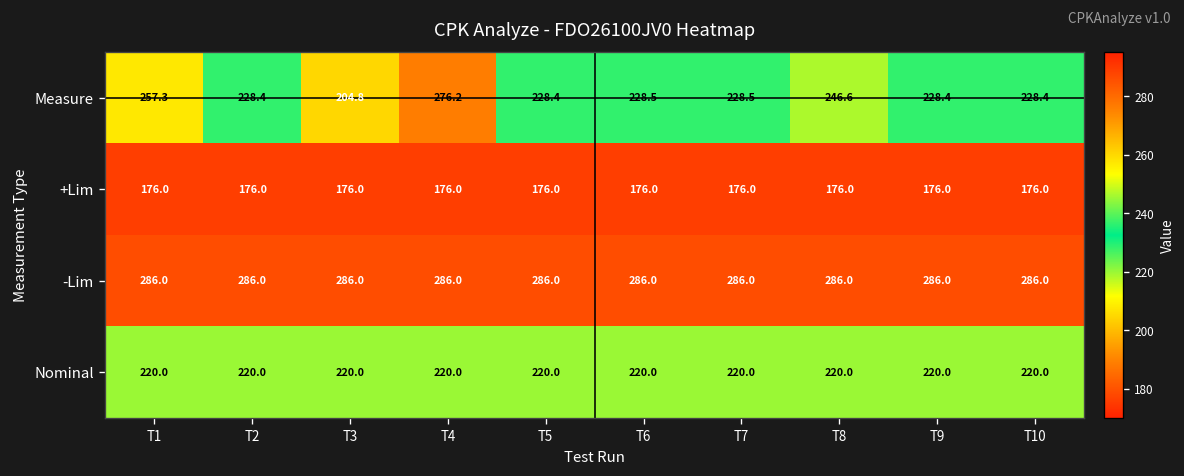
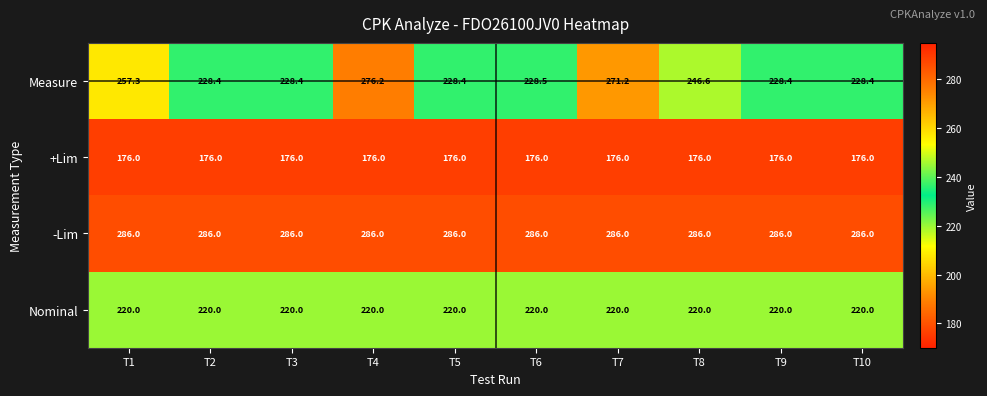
  {
    "Measure": {
      "T1": 257.3,
      "T2": 228.4,
-     "T3": 204.8,
+     "T3": 228.4,
      "T4": 276.2,
      "T5": 228.4,
      "T6": 228.5,
-     "T7": 228.5,
+     "T7": 271.2,
      "T8": 246.6,
      "T9": 228.4,
      "T10": 228.4
    },
    "+Lim": {
      "T1": 176.0,
      "T2": 176.0,
      "T3": 176.0,
      "T4": 176.0,
      "T5": 176.0,
      "T6": 176.0,
      "T7": 176.0,
      "T8": 176.0,
      "T9": 176.0,
      "T10": 176.0
    },
    "-Lim": {
      "T1": 286.0,
      "T2": 286.0,
      "T3": 286.0,
      "T4": 286.0,
      "T5": 286.0,
      "T6": 286.0,
      "T7": 286.0,
      "T8": 286.0,
      "T9": 286.0,
      "T10": 286.0
    },
    "Nominal": {
      "T1": 220.0,
      "T2": 220.0,
      "T3": 220.0,
      "T4": 220.0,
      "T5": 220.0,
      "T6": 220.0,
      "T7": 220.0,
      "T8": 220.0,
      "T9": 220.0,
      "T10": 220.0
    }
  }
